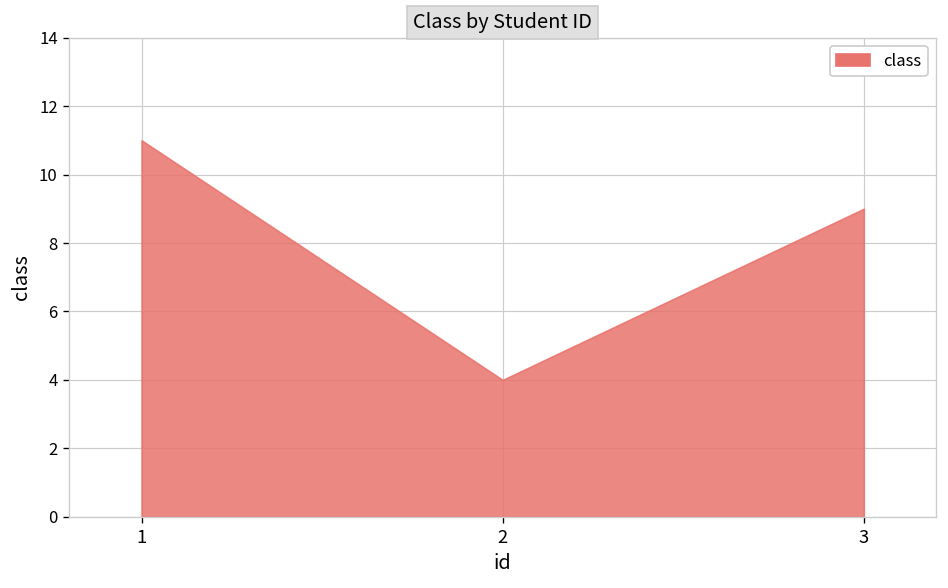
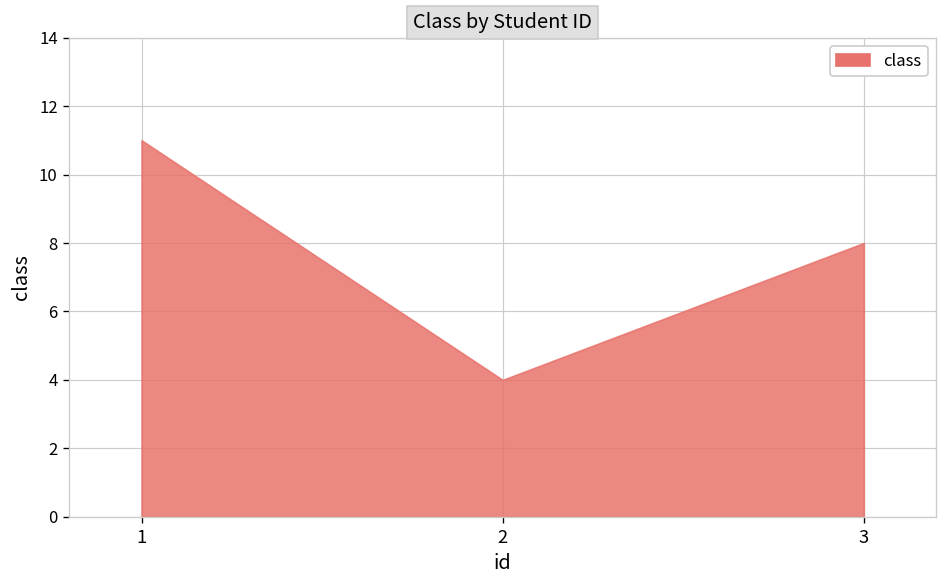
  {
    "1": 11,
    "2": 4,
-   "3": 9
+   "3": 8
  }
